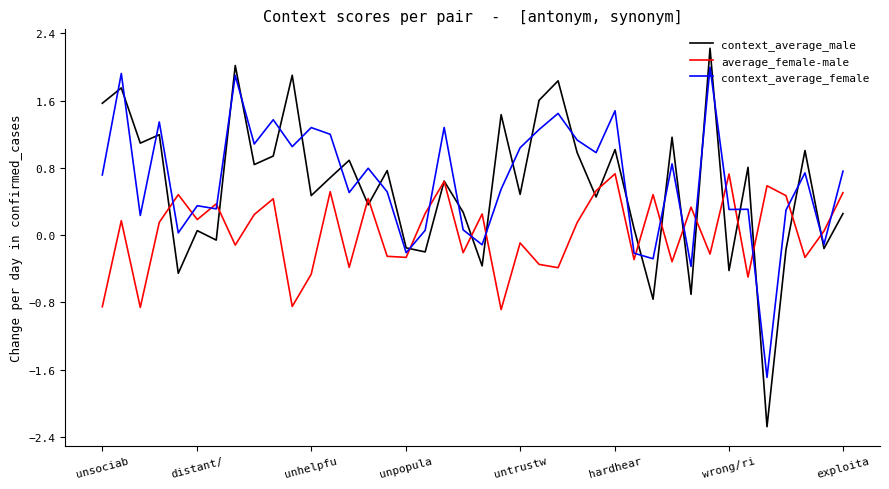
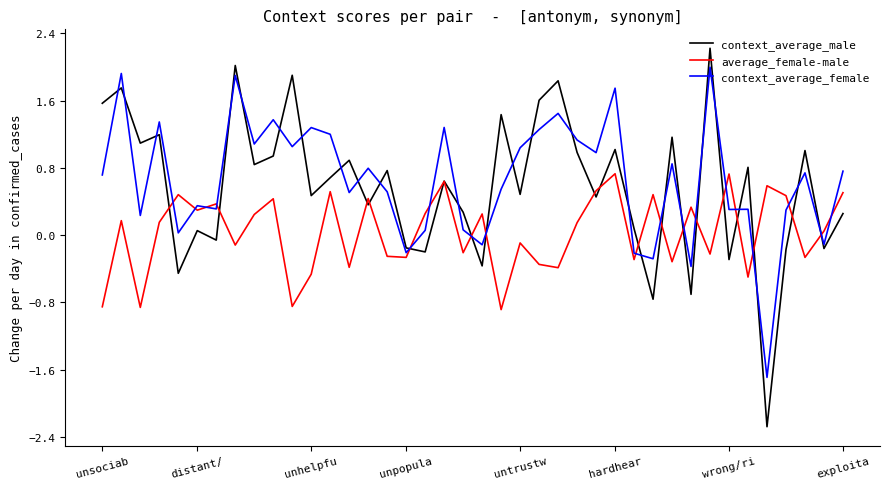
  {
    "context_average_male": {
      "unsociab": 1.6,
      "distant/": 0.1,
      "unhelpfu": 0.5,
      "unpopula": -0.2,
      "untrustw": 0.5,
      "hardhear": 1.0,
-     "wrong/ri": -0.4,
+     "wrong/ri": -0.3,
      "exploita": 0.3
    },
    "average_female-male": {
      "unsociab": -0.9,
-     "distant/": 0.2,
+     "distant/": 0.3,
      "unhelpfu": -0.5,
      "unpopula": -0.3,
      "untrustw": -0.1,
      "hardhear": 0.7,
      "wrong/ri": 0.7,
      "exploita": 0.5
    },
    "context_average_female": {
      "unsociab": 0.7,
      "distant/": 0.3,
      "unhelpfu": 1.3,
      "unpopula": -0.2,
      "untrustw": 1.0,
-     "hardhear": 1.5,
+     "hardhear": 1.7,
      "wrong/ri": 0.3,
      "exploita": 0.8
    }
  }
